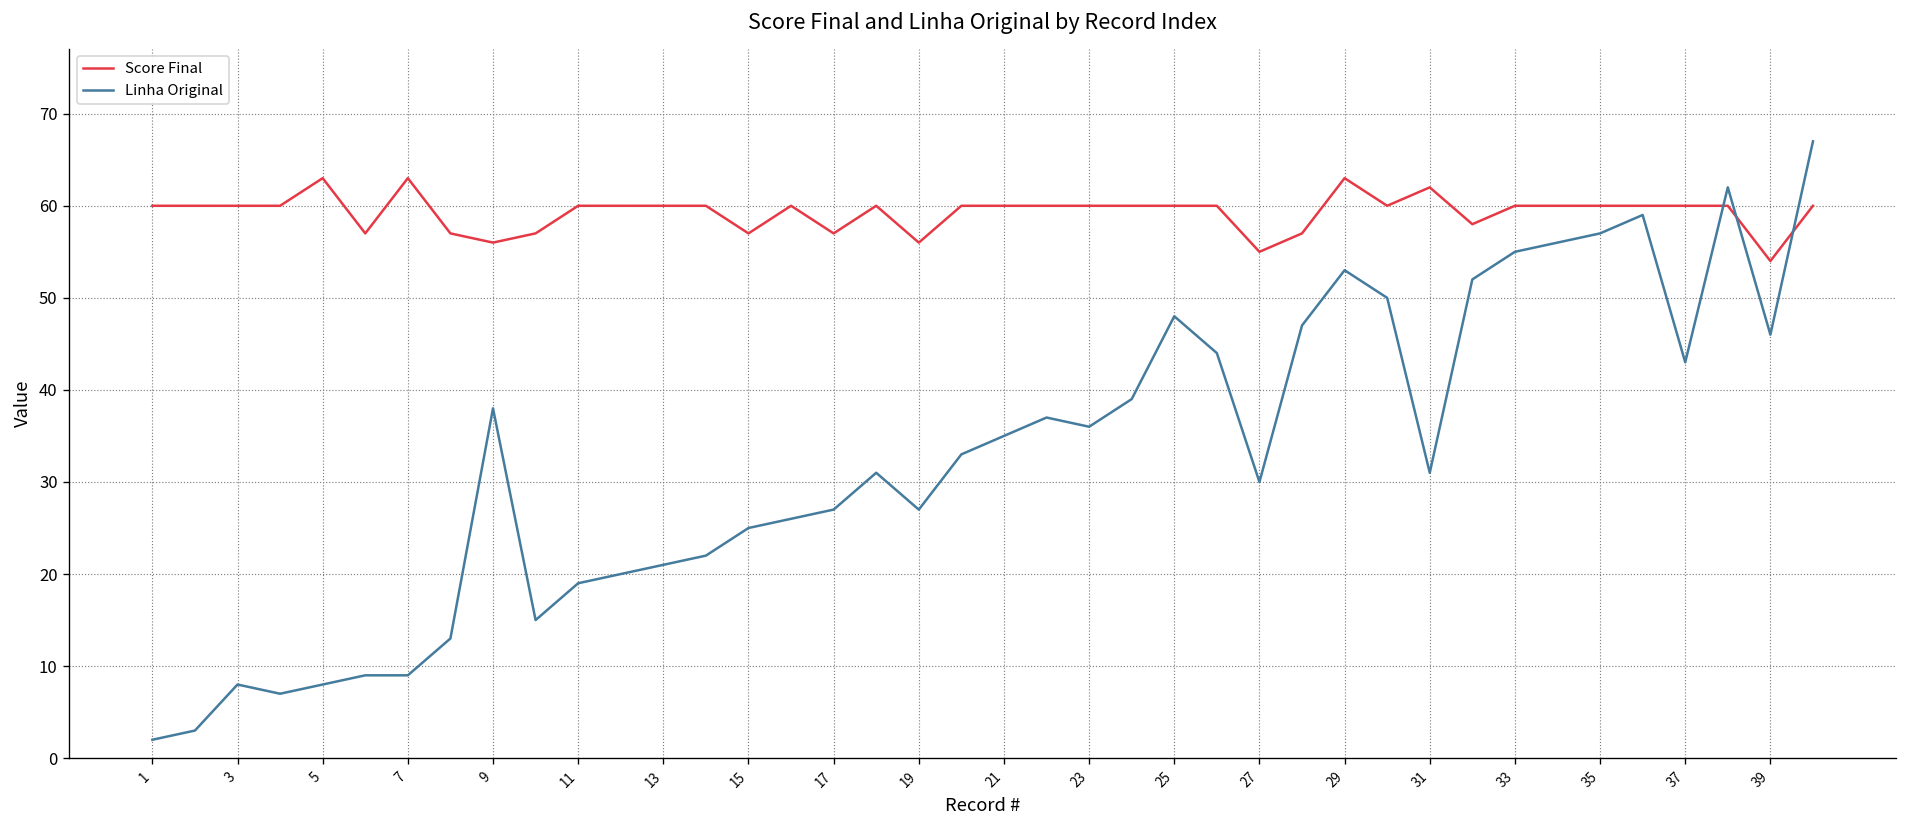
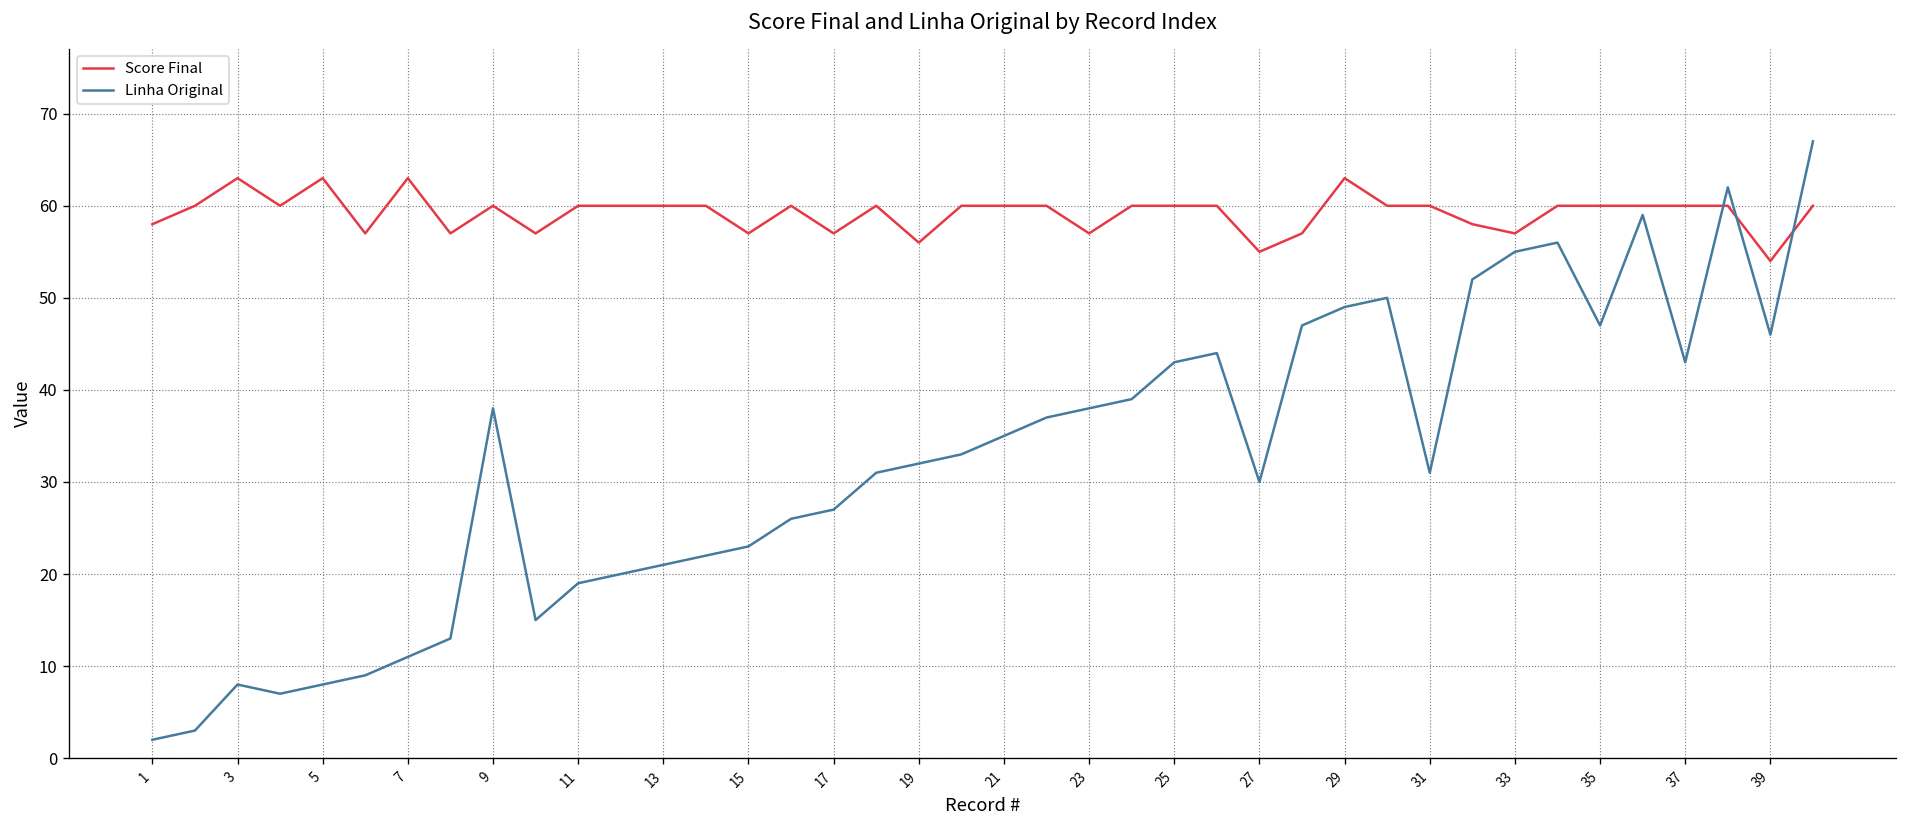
  {
    "Score Final": {
-     "1": 60,
-     "3": 60,
+     "1": 58,
+     "3": 63,
      "5": 63,
      "7": 63,
-     "9": 56,
+     "9": 60,
      "11": 60,
      "13": 60,
      "15": 57,
      "17": 57,
      "19": 56,
      "21": 60,
-     "23": 60,
+     "23": 57,
      "25": 60,
      "27": 55,
      "29": 63,
-     "31": 62,
-     "33": 60,
+     "31": 60,
+     "33": 57,
      "35": 60,
      "37": 60,
      "39": 54
    },
    "Linha Original": {
      "1": 2,
      "3": 8,
      "5": 8,
-     "7": 9,
+     "7": 11,
      "9": 38,
      "11": 19,
      "13": 21,
-     "15": 25,
+     "15": 23,
      "17": 27,
-     "19": 27,
+     "19": 32,
      "21": 35,
-     "23": 36,
-     "25": 48,
+     "23": 38,
+     "25": 43,
      "27": 30,
-     "29": 53,
+     "29": 49,
      "31": 31,
      "33": 55,
-     "35": 57,
+     "35": 47,
      "37": 43,
      "39": 46
    }
  }
